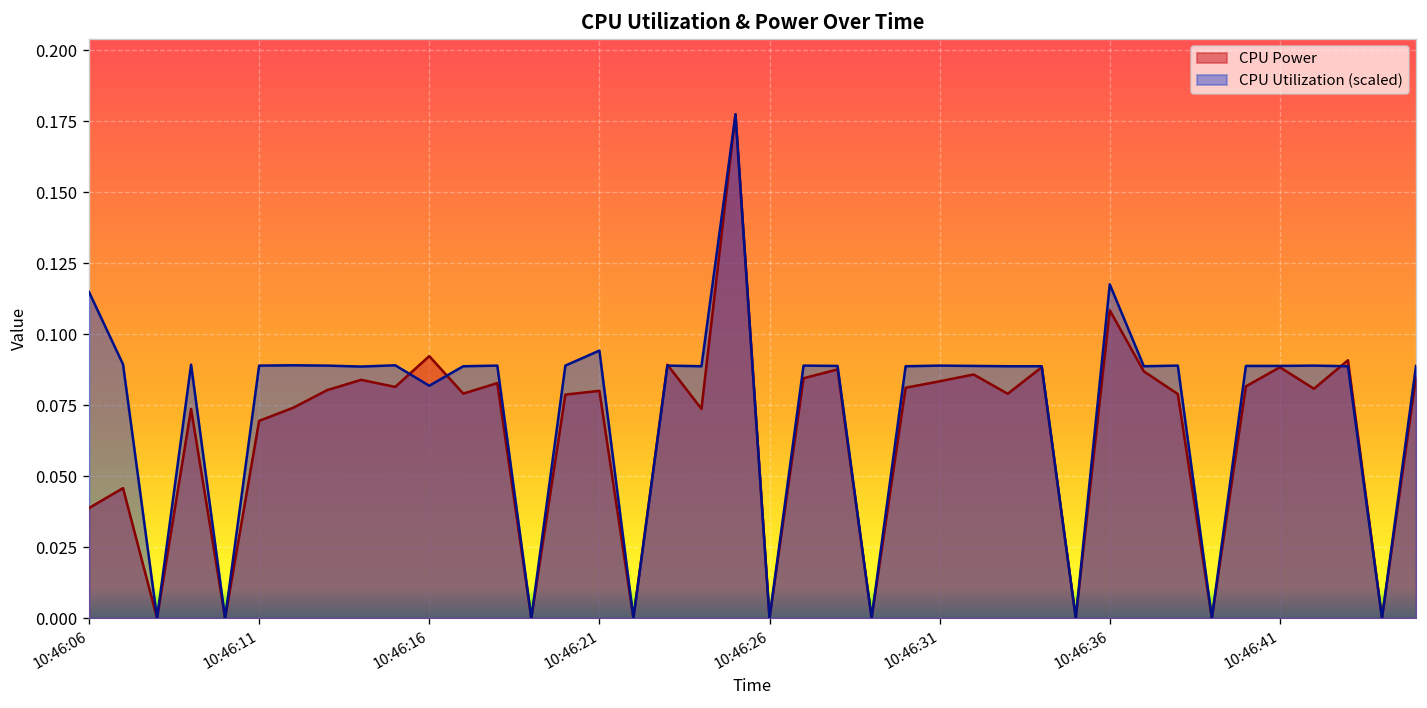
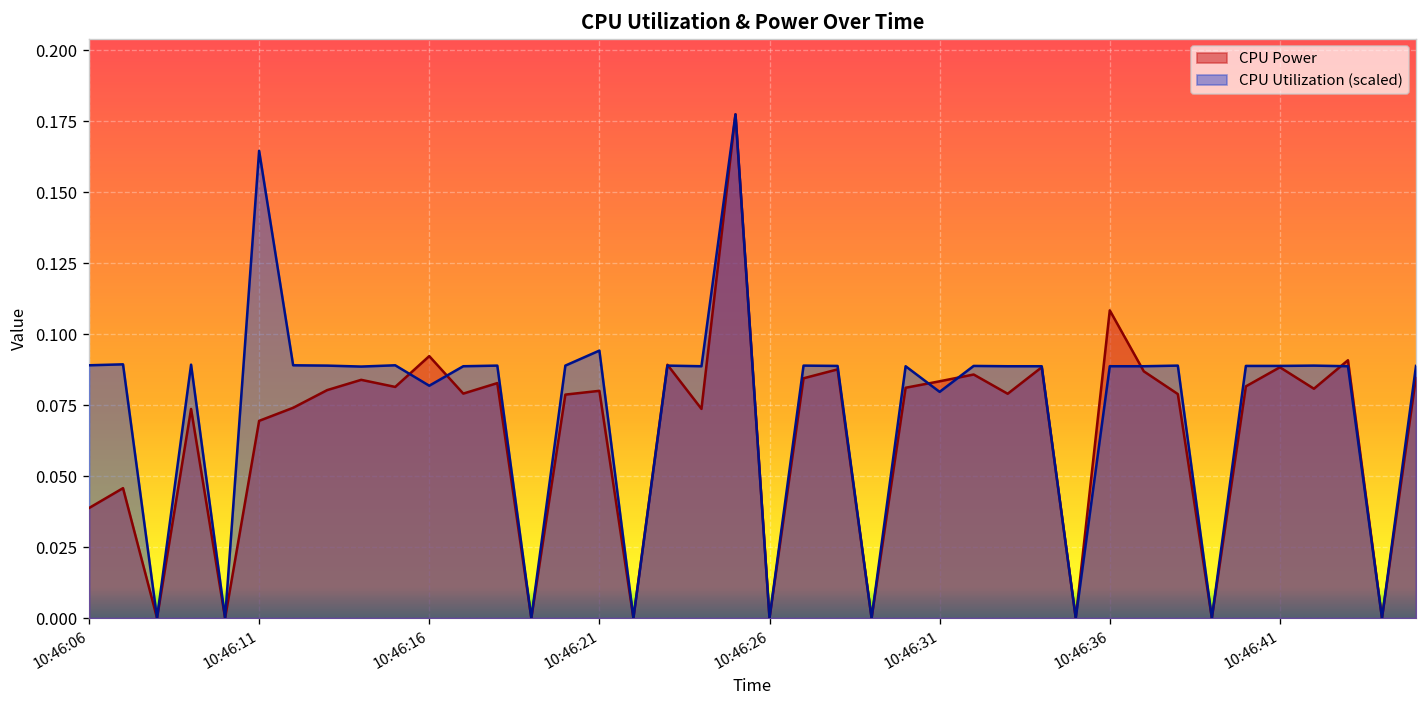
  {
    "CPU Power": {
      "10:46:06": 0.039,
      "10:46:11": 0.069,
      "10:46:16": 0.092,
      "10:46:21": 0.080,
      "10:46:31": 0.083,
      "10:46:36": 0.108
    },
    "CPU Utilization (scaled)": {
-     "10:46:06": 0.115,
-     "10:46:11": 0.089,
+     "10:46:06": 0.089,
+     "10:46:11": 0.165,
      "10:46:16": 0.082,
      "10:46:21": 0.094,
-     "10:46:31": 0.089,
-     "10:46:36": 0.118
+     "10:46:31": 0.080,
+     "10:46:36": 0.089
    }
  }
